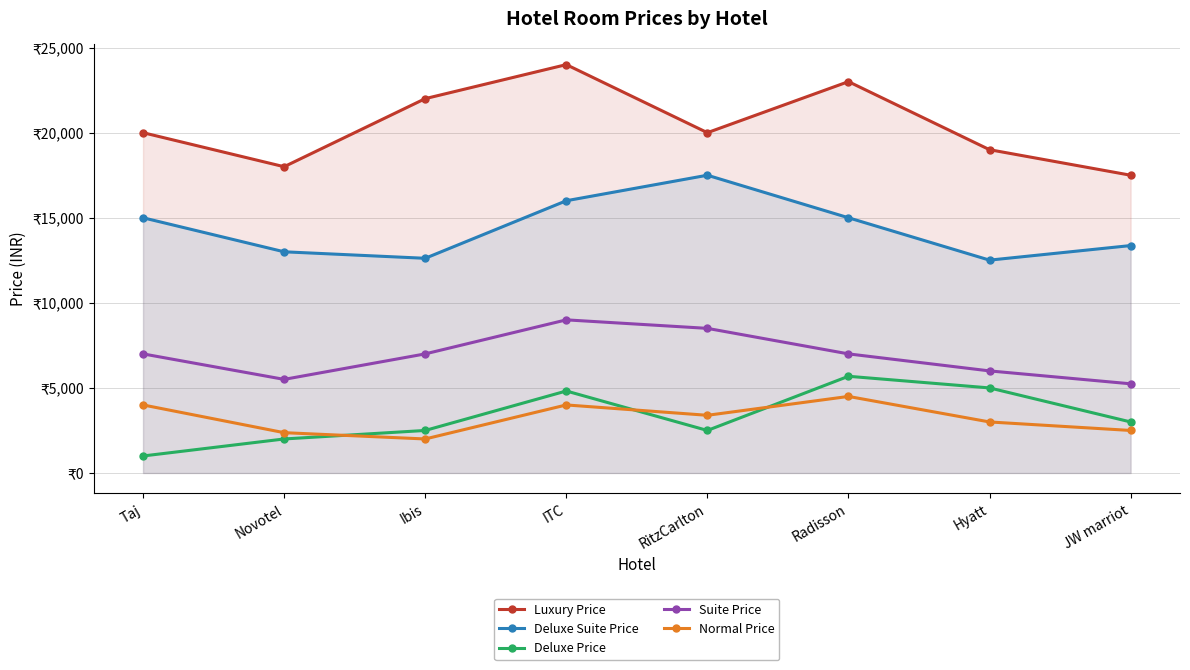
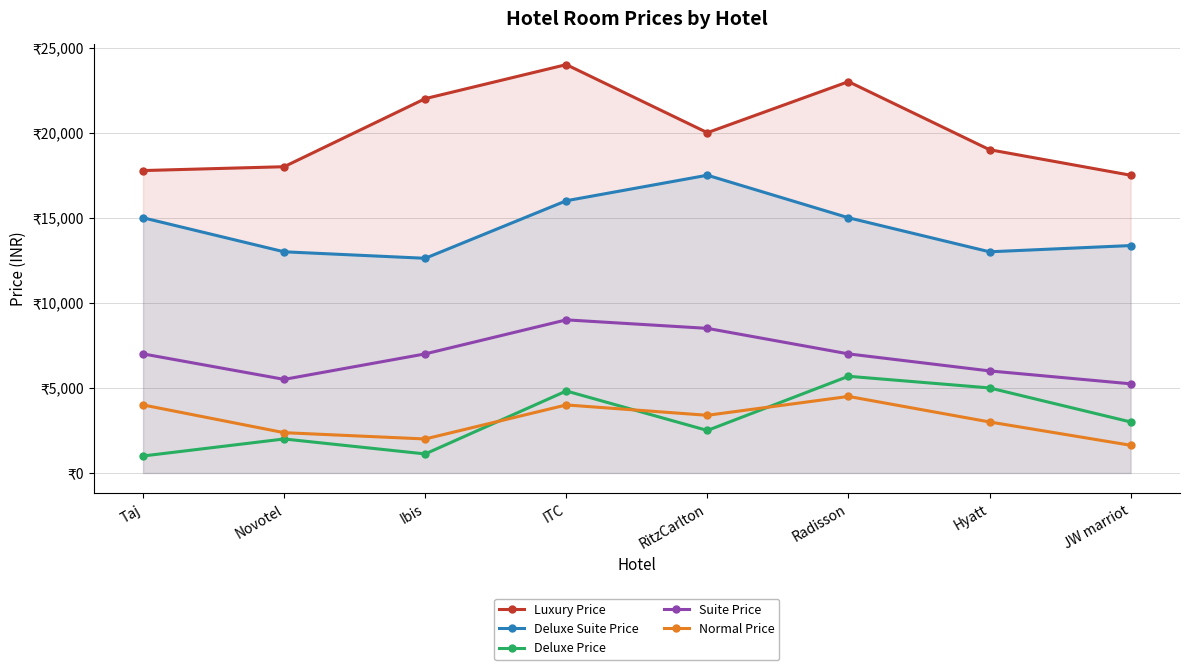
  {
    "Luxury Price": {
-     "Taj": "₹20,000",
+     "Taj": "₹17,800",
      "Novotel": "₹18,000",
      "Ibis": "₹22,000",
      "ITC": "₹24,000",
      "RitzCarlton": "₹20,000",
      "Radisson": "₹23,000",
      "Hyatt": "₹19,000",
      "JW marriot": "₹17,500"
    },
    "Deluxe Suite Price": {
      "Taj": "₹15,000",
      "Novotel": "₹13,000",
      "Ibis": "₹12,600",
      "ITC": "₹16,000",
      "RitzCarlton": "₹17,500",
      "Radisson": "₹15,000",
-     "Hyatt": "₹12,500",
+     "Hyatt": "₹13,000",
      "JW marriot": "₹13,400"
    },
    "Deluxe Price": {
      "Taj": "₹1,000",
      "Novotel": "₹2,000",
-     "Ibis": "₹2,500",
+     "Ibis": "₹1,100",
      "ITC": "₹4,800",
      "RitzCarlton": "₹2,500",
      "Radisson": "₹5,700",
      "Hyatt": "₹5,000",
      "JW marriot": "₹3,000"
    },
    "Suite Price": {
      "Taj": "₹7,000",
      "Novotel": "₹5,500",
      "Ibis": "₹7,000",
      "ITC": "₹9,000",
      "RitzCarlton": "₹8,500",
      "Radisson": "₹7,000",
      "Hyatt": "₹6,000",
      "JW marriot": "₹5,200"
    },
    "Normal Price": {
      "Taj": "₹4,000",
      "Novotel": "₹2,400",
      "Ibis": "₹2,000",
      "ITC": "₹4,000",
      "RitzCarlton": "₹3,400",
      "Radisson": "₹4,500",
      "Hyatt": "₹3,000",
-     "JW marriot": "₹2,500"
+     "JW marriot": "₹1,600"
    }
  }
